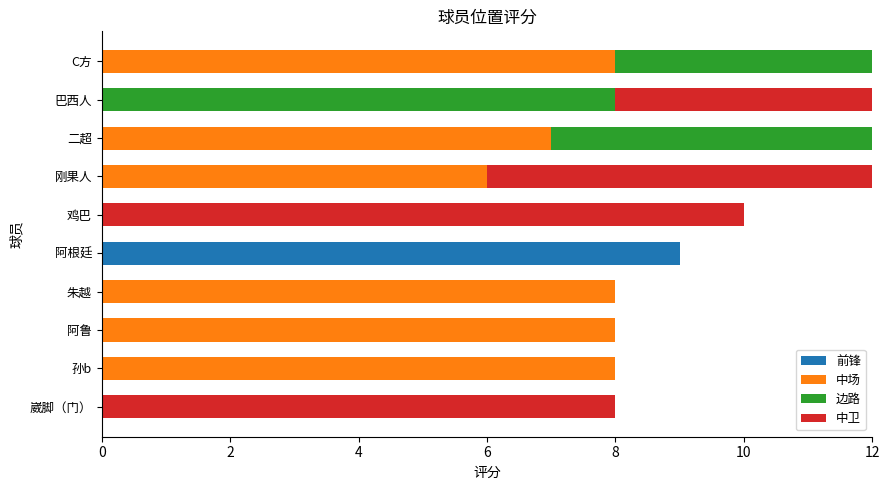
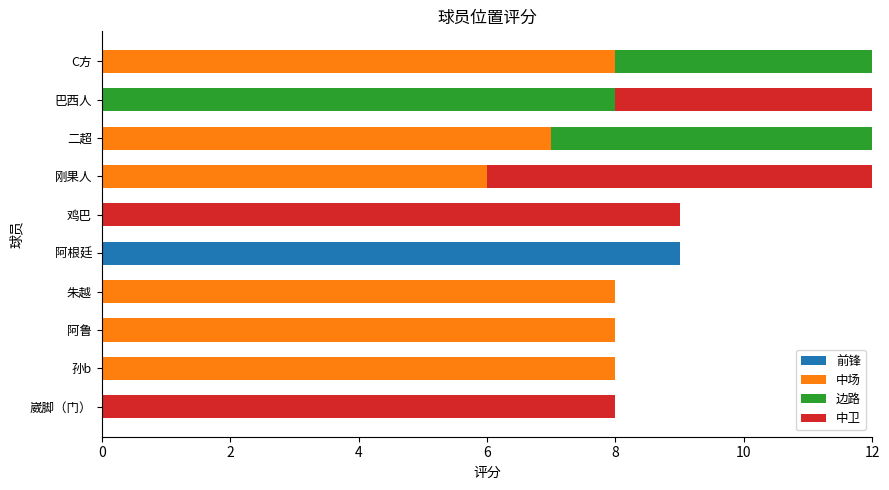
  {
    "前锋": {
      "C方": 0,
      "巴西人": 0,
      "二超": 0,
      "刚果人": 0,
      "鸡巴": 0,
      "阿根廷": 9,
      "朱越": 0,
      "阿鲁": 0,
      "孙b": 0,
      "崴脚（门）": 0
    },
    "边路": {
      "巴西人": 8,
      "刚果人": 0,
      "鸡巴": 0,
      "阿根廷": 0,
      "朱越": 0,
      "阿鲁": 0,
      "孙b": 0,
      "崴脚（门）": 0
    },
    "中卫": {
      "刚果人": 6,
-     "鸡巴": 10,
+     "鸡巴": 9,
      "阿根廷": 0,
      "朱越": 0,
      "阿鲁": 0,
      "孙b": 0,
      "崴脚（门）": 8
    }
  }
